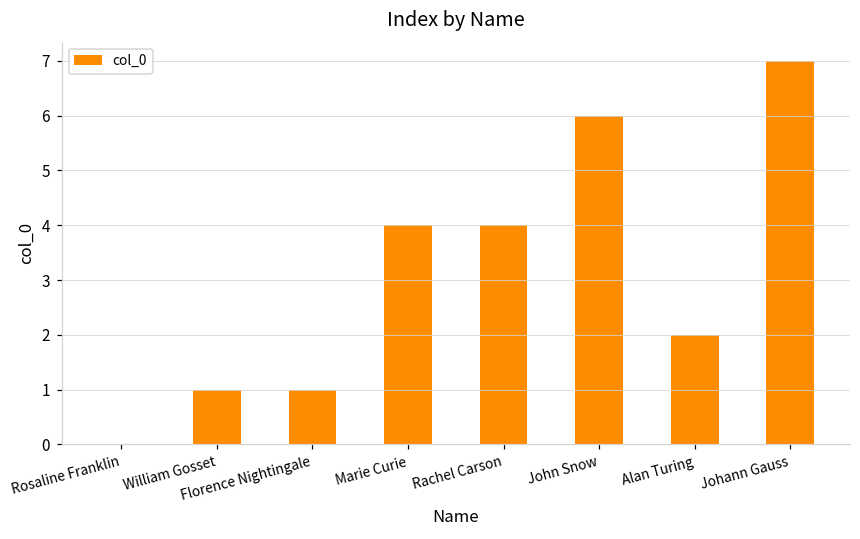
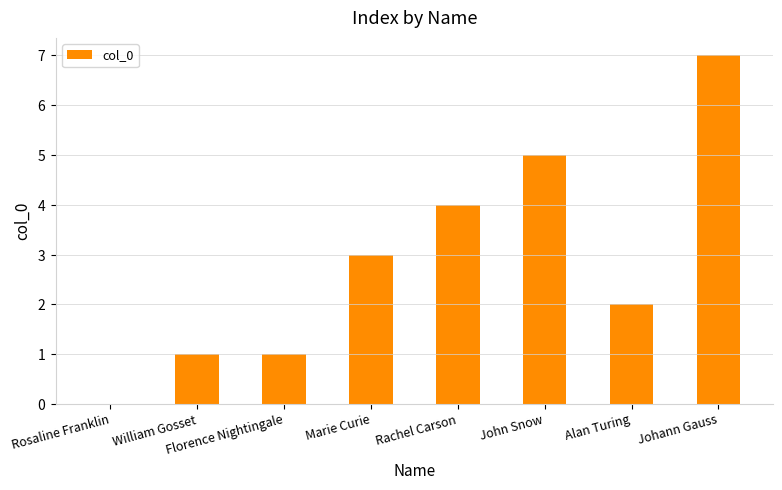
  {
    "Rosaline Franklin": 0,
    "William Gosset": 1,
    "Florence Nightingale": 1,
-   "Marie Curie": 4,
+   "Marie Curie": 3,
    "Rachel Carson": 4,
-   "John Snow": 6,
+   "John Snow": 5,
    "Alan Turing": 2,
    "Johann Gauss": 7
  }
